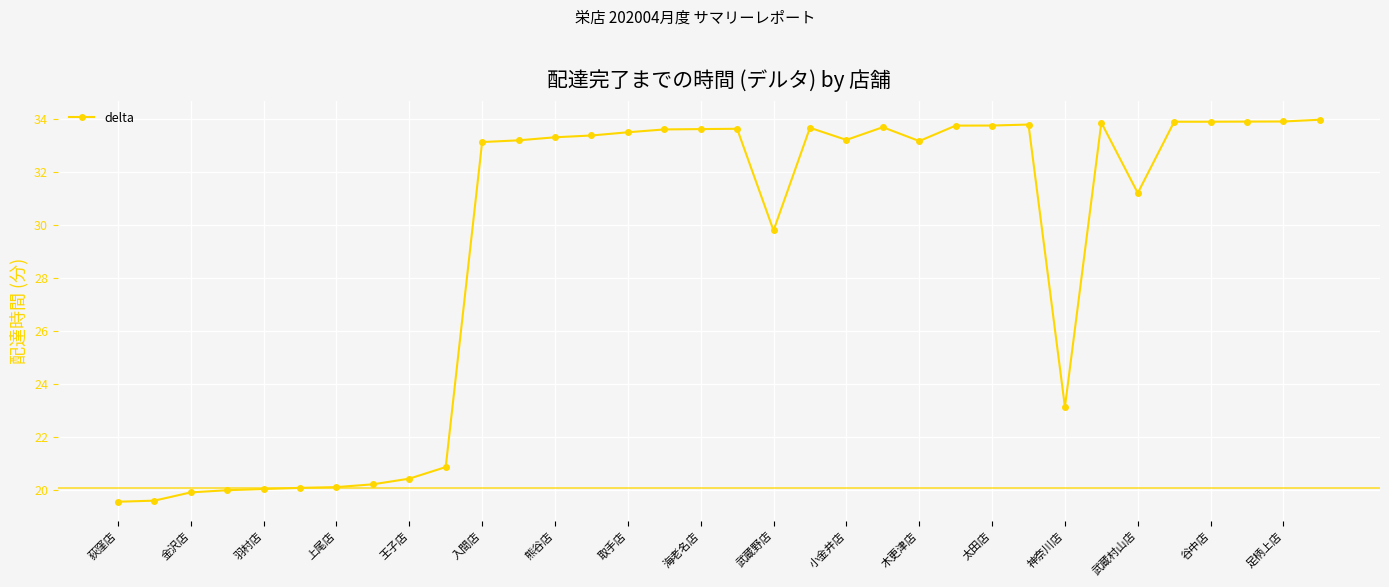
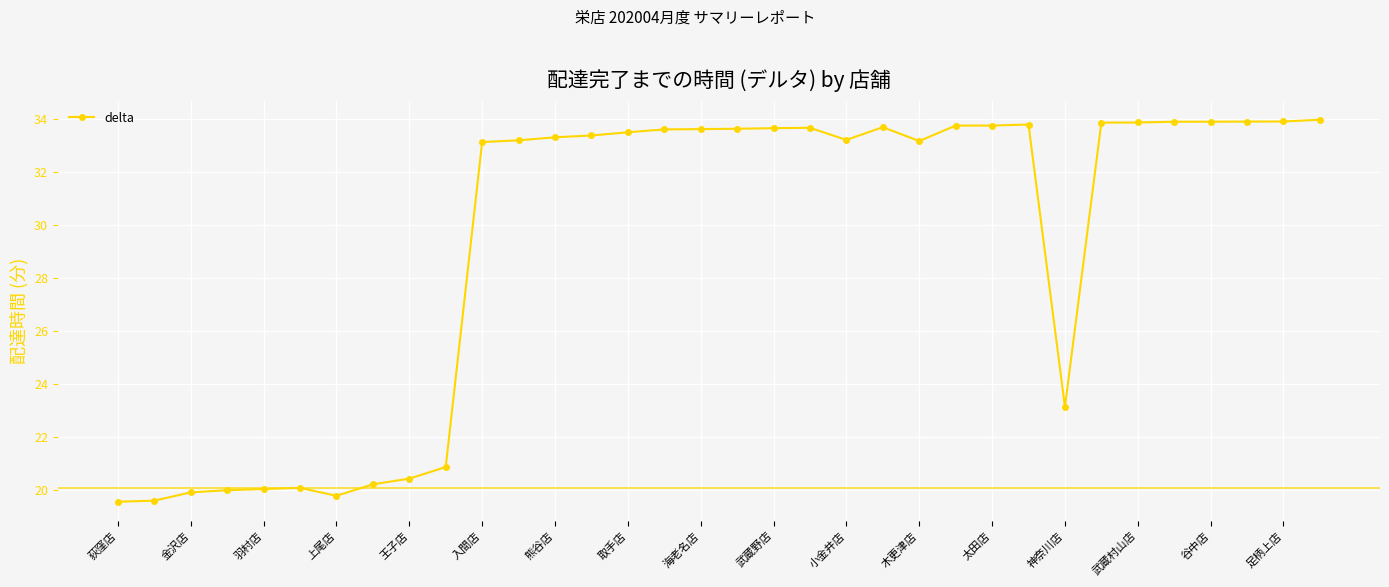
  {
    "荻窪店": 19.6,
    "金沢店": 19.9,
    "羽村店": 20.1,
-   "上尾店": 20.1,
+   "上尾店": 19.8,
    "王子店": 20.4,
    "入間店": 33.1,
    "熊谷店": 33.3,
    "取手店": 33.5,
    "海老名店": 33.6,
-   "武蔵野店": 29.8,
+   "武蔵野店": 33.7,
    "小金井店": 33.2,
    "木更津店": 33.2,
    "太田店": 33.8,
    "神奈川店": 23.1,
-   "武蔵村山店": 31.2,
+   "武蔵村山店": 33.9,
    "谷中店": 33.9,
    "足柄上店": 33.9
  }
